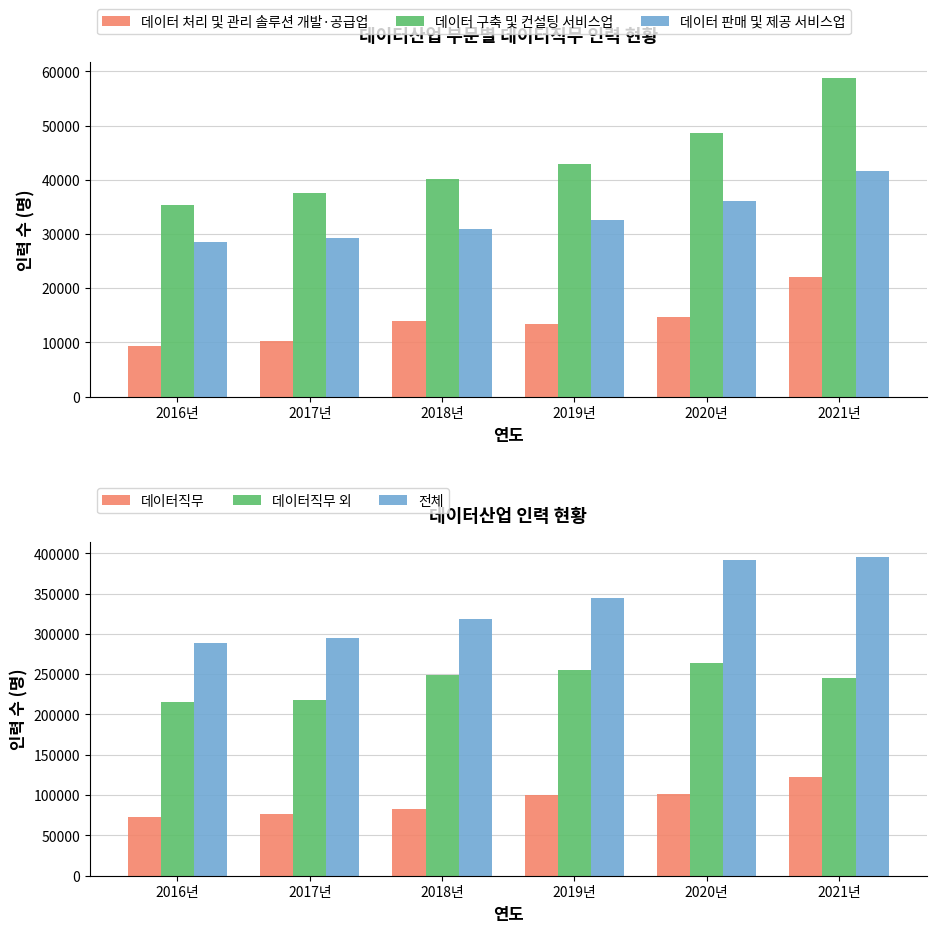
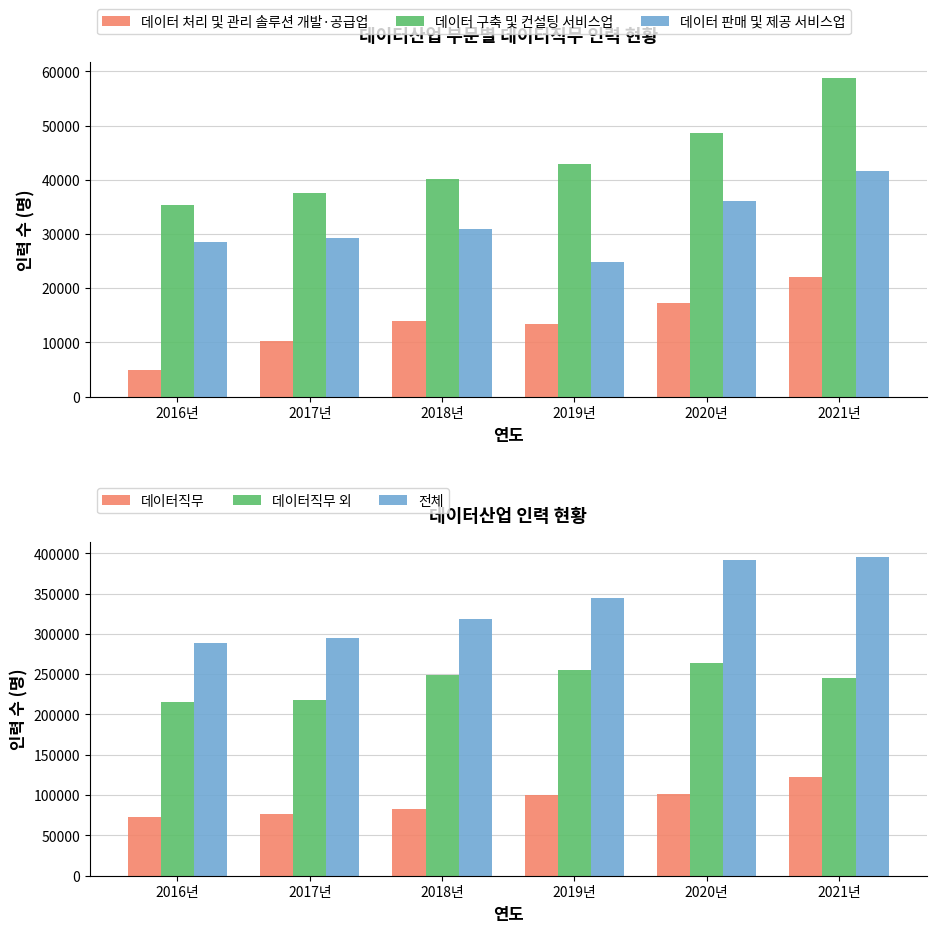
  {
    "데이터산업 부문별 데이터직무 인력 현황": {
      "데이터 처리 및 관리 솔루션 개발·공급업": {
-       "2016년": 9000,
+       "2016년": 5000,
        "2017년": 10000,
        "2018년": 14000,
        "2019년": 13000,
-       "2020년": 15000,
+       "2020년": 17000,
        "2021년": 22000
      },
      "데이터 구축 및 컨설팅 서비스업": {
        "2016년": 35000,
        "2017년": 38000,
        "2018년": 40000,
        "2019년": 43000,
        "2020년": 49000,
        "2021년": 59000
      },
      "데이터 판매 및 제공 서비스업": {
        "2016년": 29000,
        "2017년": 29000,
        "2018년": 31000,
-       "2019년": 33000,
+       "2019년": 25000,
        "2020년": 36000,
        "2021년": 42000
      }
    },
    "데이터산업 인력 현황": {
      "데이터직무": {
        "2016년": 70000,
        "2017년": 80000,
        "2018년": 80000,
        "2019년": 100000,
        "2020년": 100000,
        "2021년": 120000
      },
      "데이터직무 외": {
        "2016년": 220000,
        "2017년": 220000,
        "2018년": 250000,
        "2019년": 260000,
        "2020년": 260000,
        "2021년": 250000
      },
      "전체": {
        "2016년": 290000,
        "2017년": 290000,
        "2018년": 320000,
        "2019년": 340000,
        "2020년": 390000,
        "2021년": 390000
      }
    }
  }
